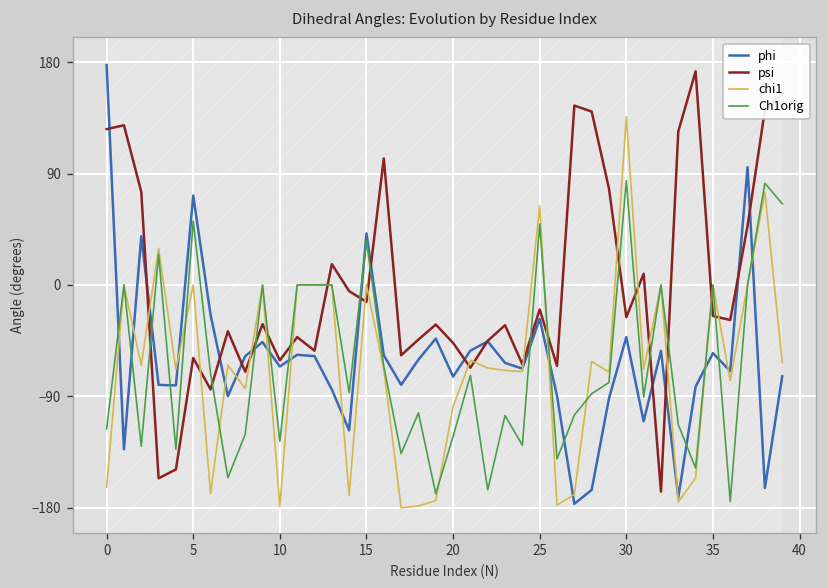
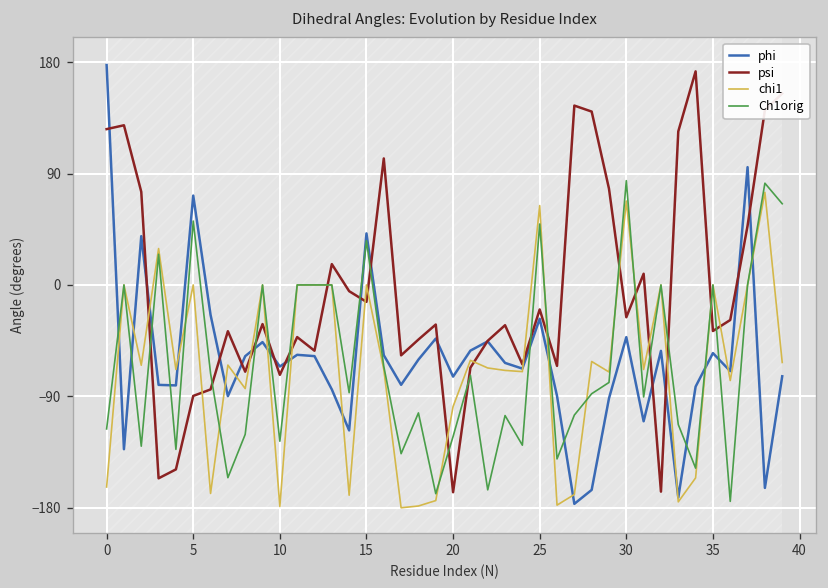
  {
    "phi": {
      "0": 178,
      "5": 72,
      "10": -66,
      "15": 42,
      "20": -74,
      "25": -27,
      "30": -42,
      "35": -55
    },
    "psi": {
      "0": 126,
-     "5": -59,
-     "10": -61,
+     "5": -90,
+     "10": -73,
      "15": -14,
-     "20": -47,
+     "20": -167,
      "25": -20,
      "30": -26,
-     "35": -25
+     "35": -37
    },
    "chi1": {
      "0": -163,
      "5": 0,
      "10": -179,
      "15": 0,
      "20": -98,
      "25": 64,
-     "30": 136
+     "30": 68
    },
    "Ch1orig": {
      "0": -116,
      "5": 52,
      "10": -126,
      "15": 36,
      "20": -122,
      "25": 49,
      "30": 84
    }
  }
